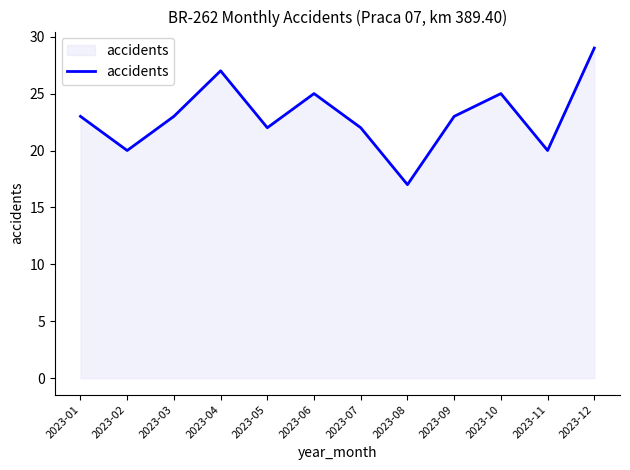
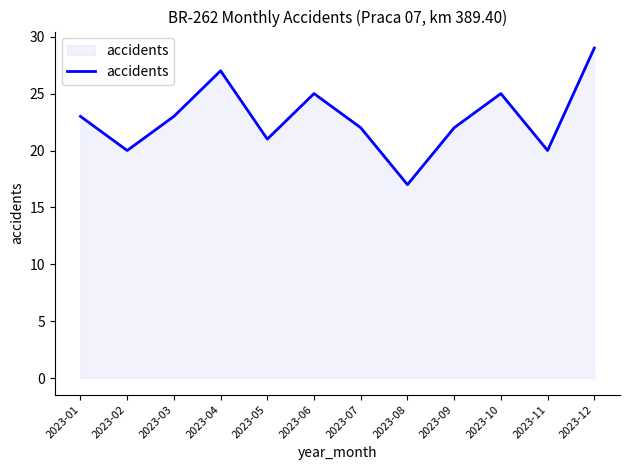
  {
    "2023-01": 23,
    "2023-02": 20,
    "2023-03": 23,
    "2023-04": 27,
-   "2023-05": 22,
+   "2023-05": 21,
    "2023-06": 25,
    "2023-07": 22,
    "2023-08": 17,
-   "2023-09": 23,
+   "2023-09": 22,
    "2023-10": 25,
    "2023-11": 20,
    "2023-12": 29
  }
